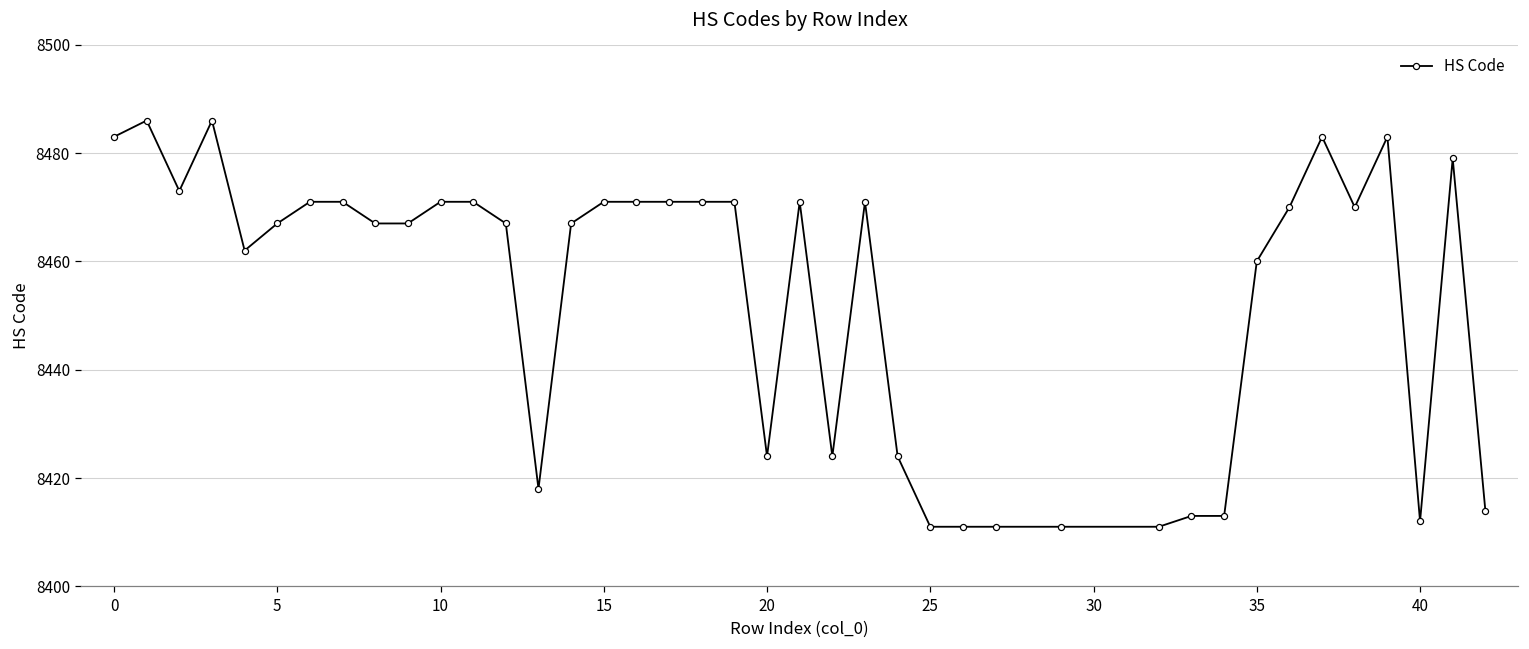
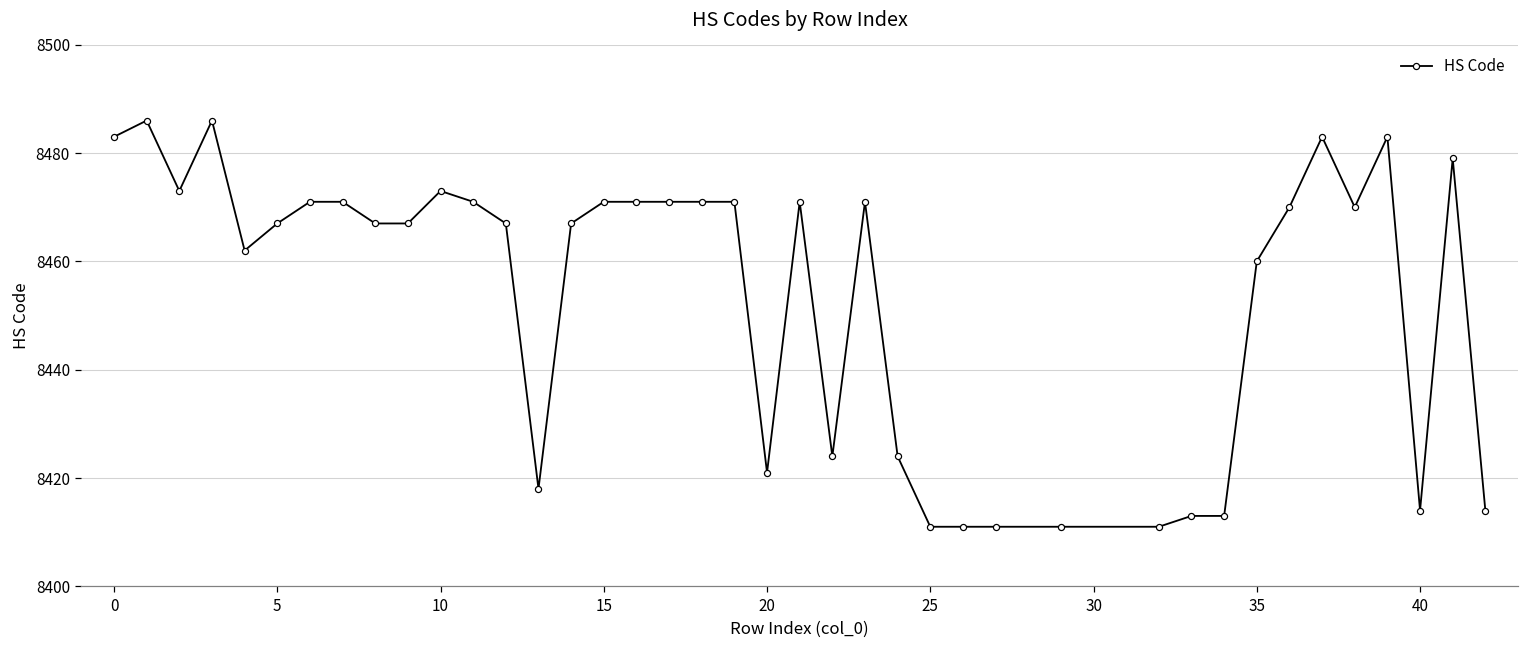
  {
    "0": 8483,
    "5": 8467,
-   "10": 8471,
+   "10": 8473,
    "15": 8471,
-   "20": 8424,
+   "20": 8421,
    "25": 8411,
    "35": 8460,
-   "40": 8412
+   "40": 8414
  }
